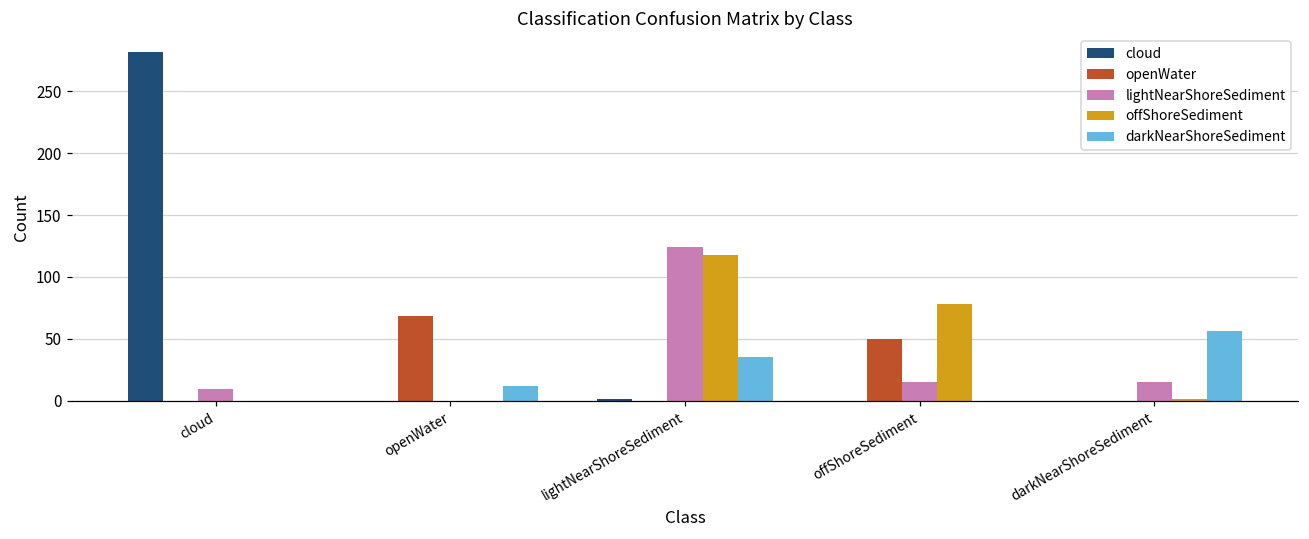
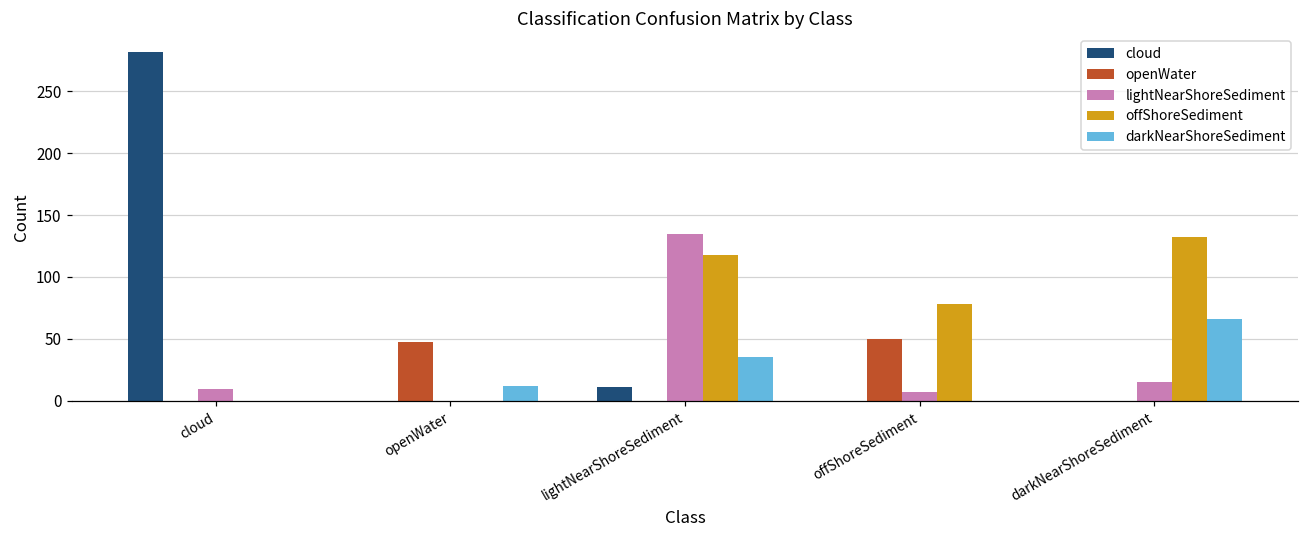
  {
    "cloud": {
      "cloud": 282,
      "openWater": 0,
-     "lightNearShoreSediment": 1,
+     "lightNearShoreSediment": 11,
      "offShoreSediment": 0,
      "darkNearShoreSediment": 0
    },
    "openWater": {
      "cloud": 0,
-     "openWater": 68,
+     "openWater": 47,
      "lightNearShoreSediment": 0,
      "offShoreSediment": 50,
      "darkNearShoreSediment": 0
    },
    "lightNearShoreSediment": {
      "cloud": 9,
      "openWater": 0,
-     "lightNearShoreSediment": 124,
-     "offShoreSediment": 15,
+     "lightNearShoreSediment": 135,
+     "offShoreSediment": 7,
      "darkNearShoreSediment": 15
    },
    "offShoreSediment": {
      "cloud": 0,
      "openWater": 0,
      "lightNearShoreSediment": 118,
      "offShoreSediment": 78,
-     "darkNearShoreSediment": 1
+     "darkNearShoreSediment": 132
    },
    "darkNearShoreSediment": {
      "cloud": 0,
      "openWater": 12,
      "lightNearShoreSediment": 35,
      "offShoreSediment": 0,
-     "darkNearShoreSediment": 56
+     "darkNearShoreSediment": 66
    }
  }
